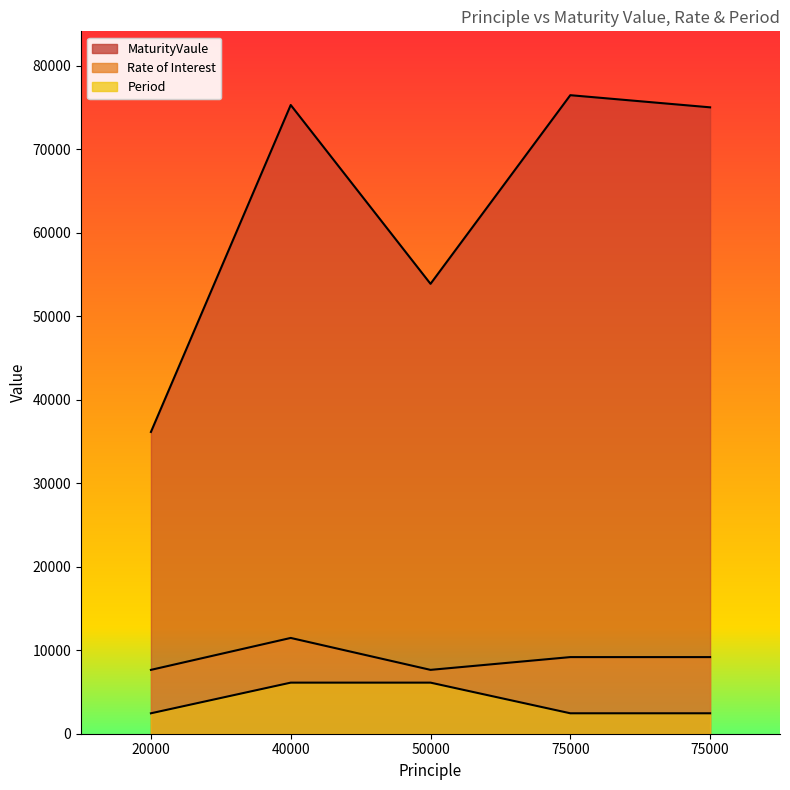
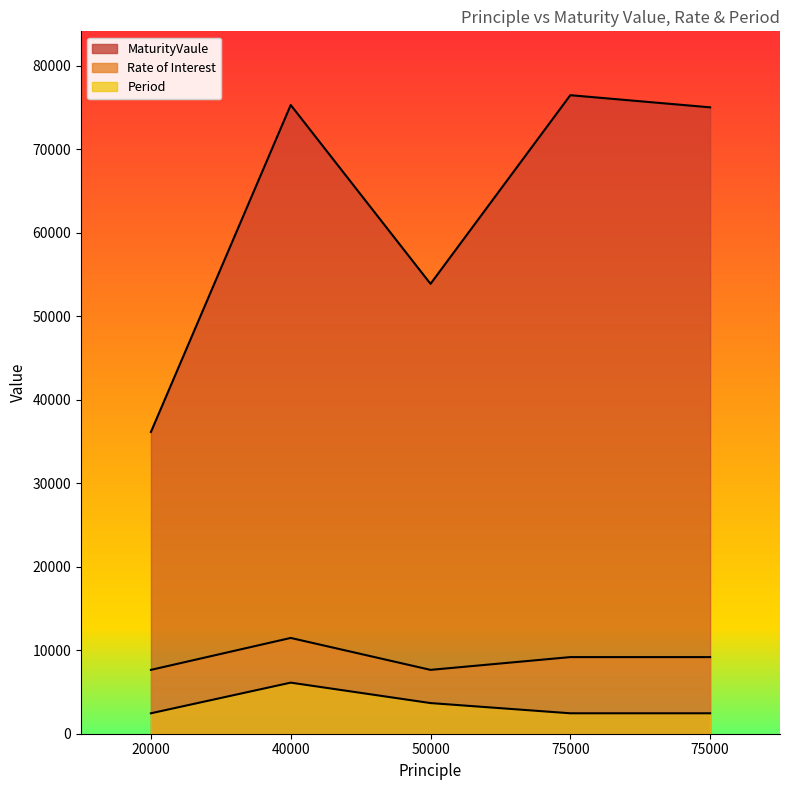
  {
    "MaturityVaule": {
      "20000": 36000,
      "40000": 75000,
      "50000": 54000
    },
    "Rate of Interest": {
      "20000": 8000,
      "40000": 11000,
      "50000": 8000
    },
    "Period": {
      "20000": 2000,
      "40000": 6000,
-     "50000": 6000
+     "50000": 4000
    }
  }
